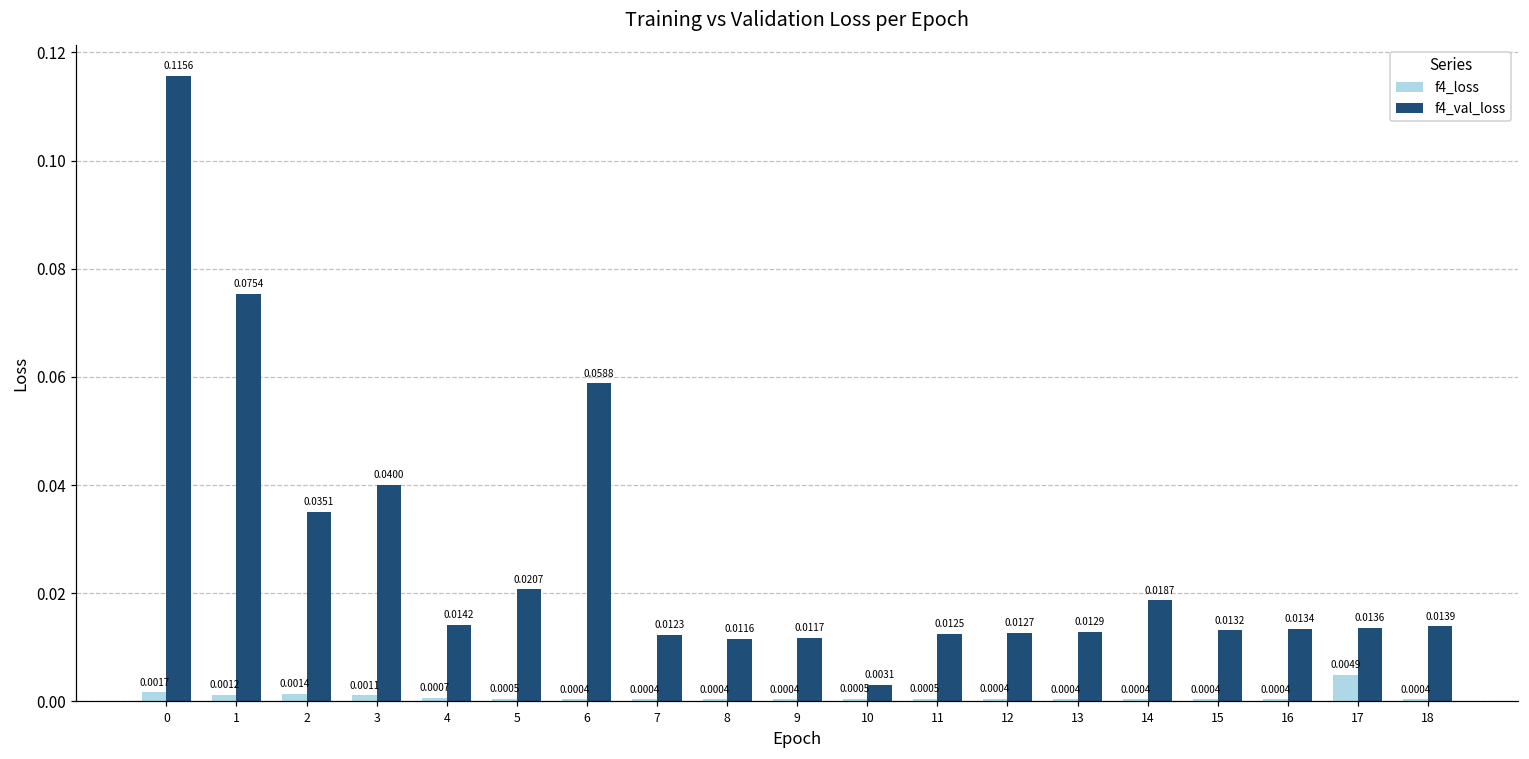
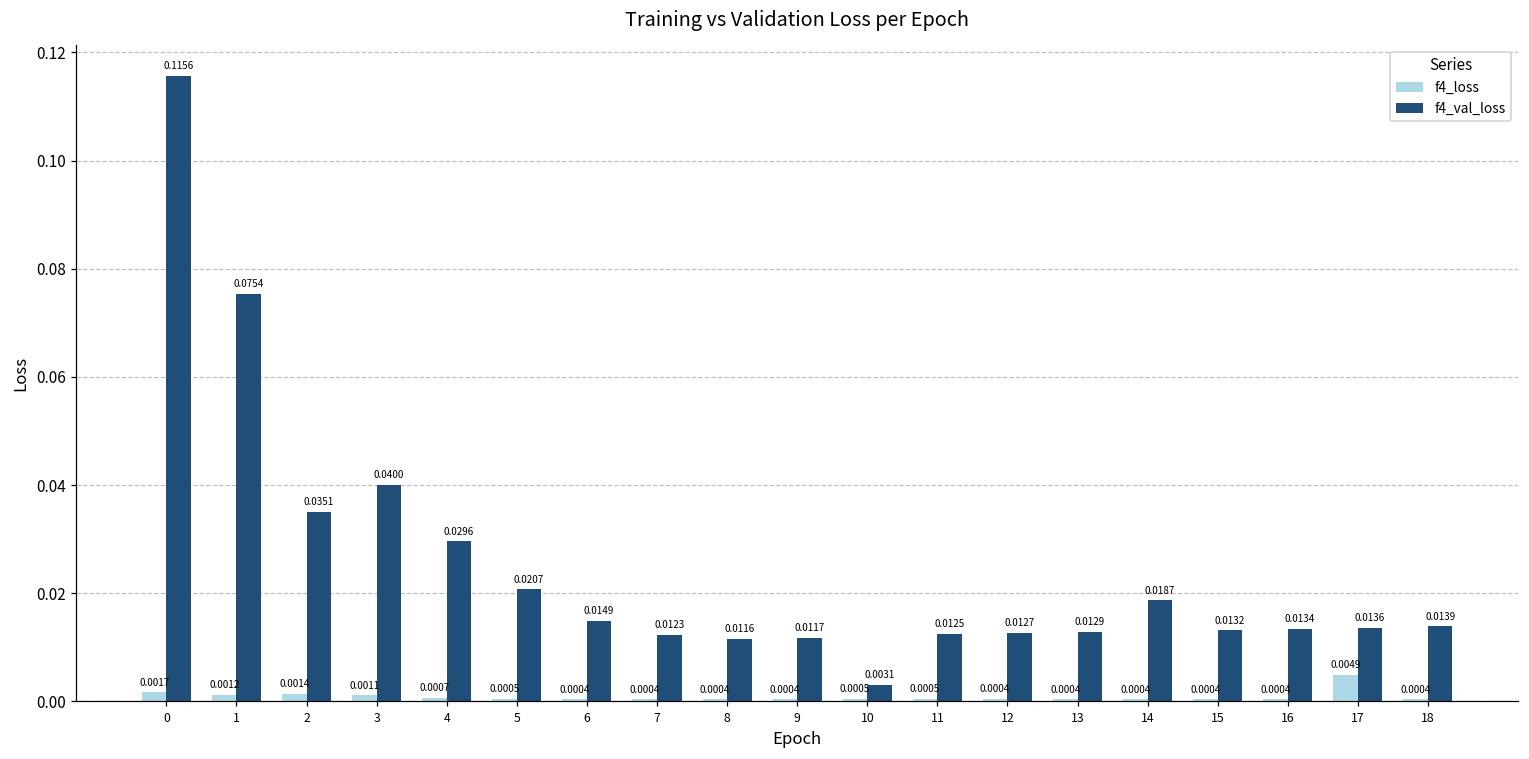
  {
    "f4_loss": {
      "0": 0.0017,
      "1": 0.0012,
      "2": 0.0014,
      "3": 0.0011,
      "4": 0.0007,
      "5": 0.0005,
      "6": 0.0004,
      "7": 0.0004,
      "8": 0.0004,
      "9": 0.0004,
      "10": 0.0005,
      "11": 0.0005,
      "12": 0.0004,
      "13": 0.0004,
      "14": 0.0004,
      "15": 0.0004,
      "16": 0.0004,
      "17": 0.0049,
      "18": 0.0004
    },
    "f4_val_loss": {
      "0": 0.1156,
      "1": 0.0754,
      "2": 0.0351,
      "3": 0.0400,
-     "4": 0.0142,
+     "4": 0.0296,
      "5": 0.0207,
-     "6": 0.0588,
+     "6": 0.0149,
      "7": 0.0123,
      "8": 0.0116,
      "9": 0.0117,
      "10": 0.0031,
      "11": 0.0125,
      "12": 0.0127,
      "13": 0.0129,
      "14": 0.0187,
      "15": 0.0132,
      "16": 0.0134,
      "17": 0.0136,
      "18": 0.0139
    }
  }
